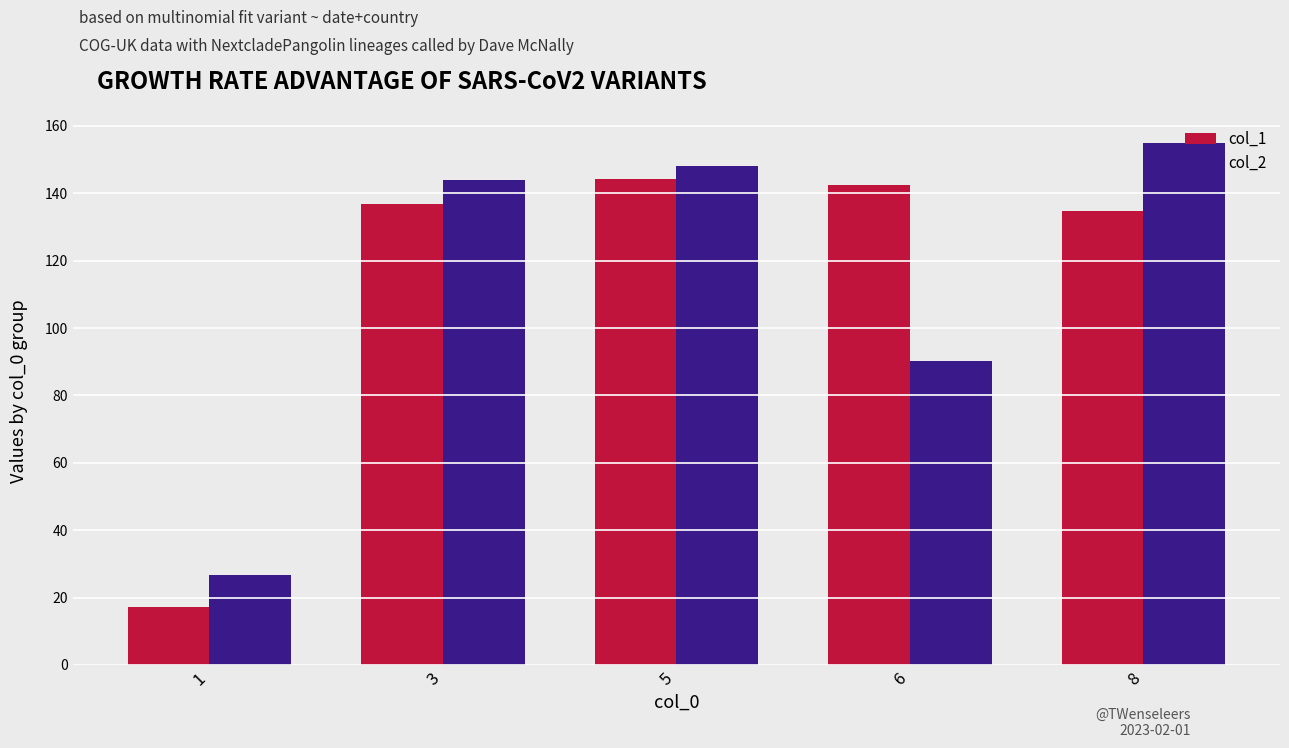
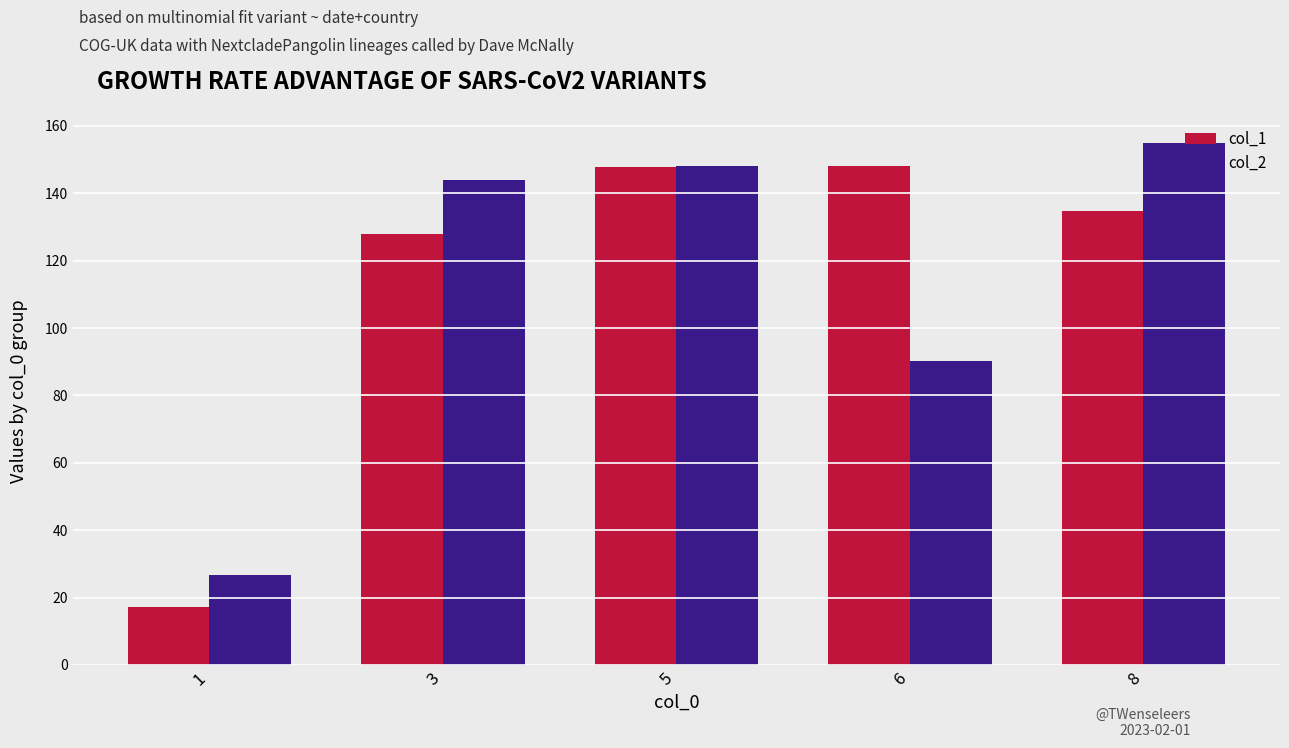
  {
    "col_1": {
      "1": 17,
-     "3": 137,
-     "5": 144,
-     "6": 142,
+     "3": 128,
+     "5": 148,
+     "6": 148,
      "8": 135
    },
    "col_2": {
      "1": 27,
      "3": 144,
      "5": 148,
      "6": 90,
      "8": 155
    }
  }
